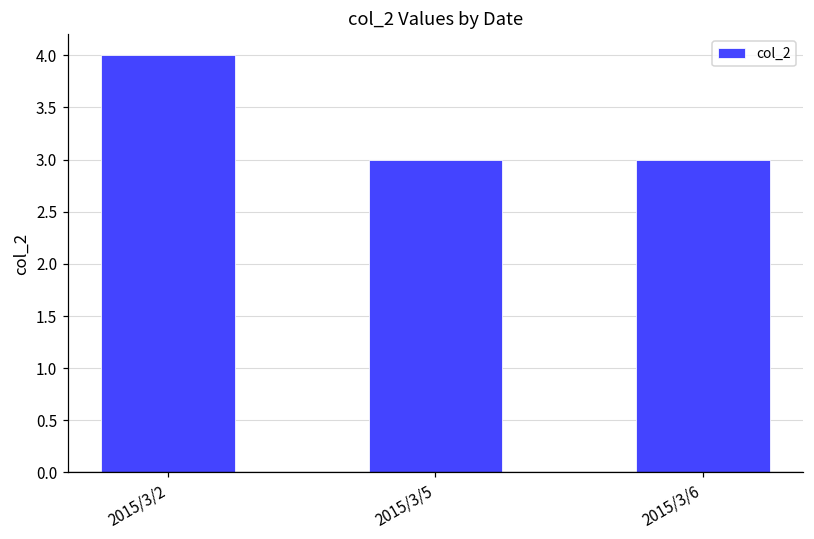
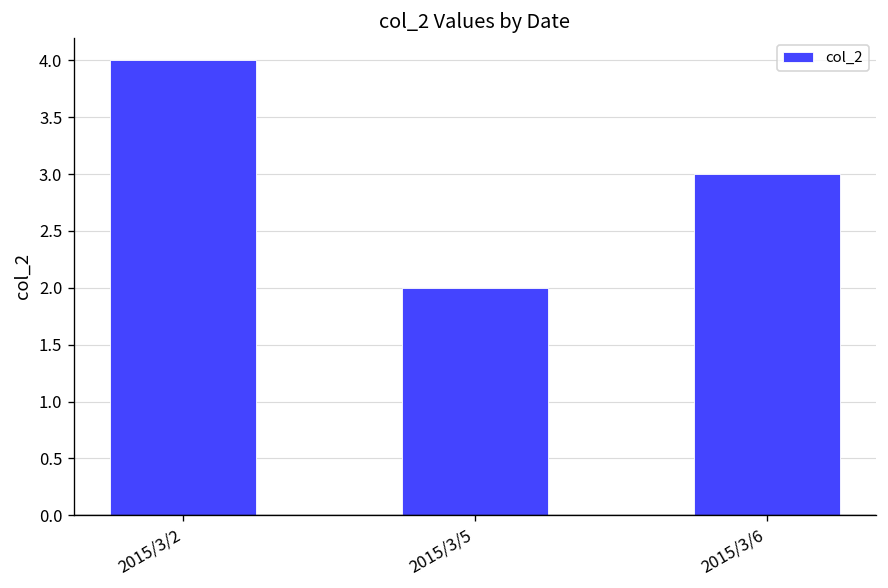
  {
    "2015/3/2": 4,
-   "2015/3/5": 3,
+   "2015/3/5": 2,
    "2015/3/6": 3
  }
